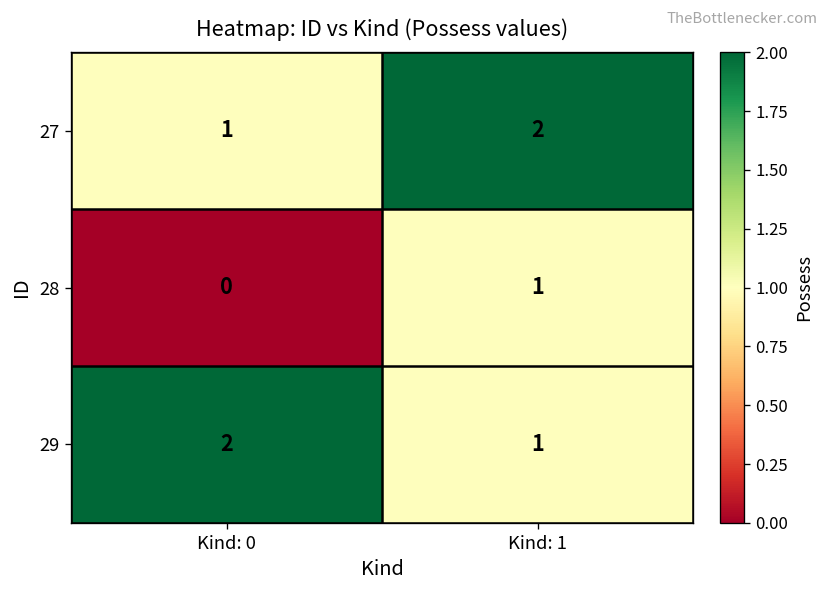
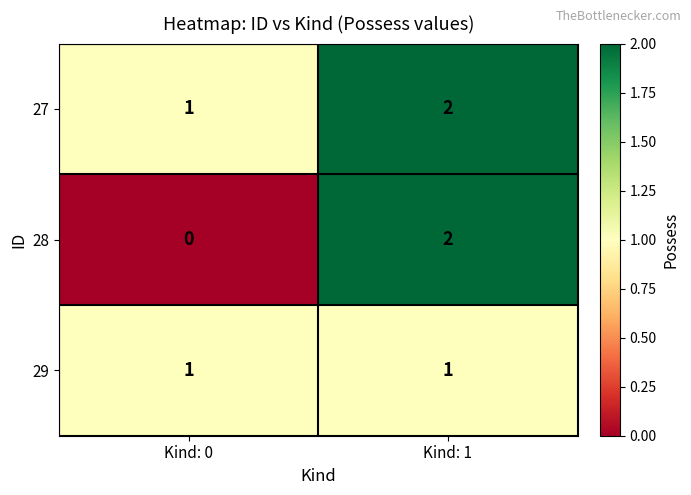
  {
    "27": {
      "Kind: 0": 1,
      "Kind: 1": 2
    },
    "28": {
      "Kind: 0": 0,
-     "Kind: 1": 1
+     "Kind: 1": 2
    },
    "29": {
-     "Kind: 0": 2,
+     "Kind: 0": 1,
      "Kind: 1": 1
    }
  }
